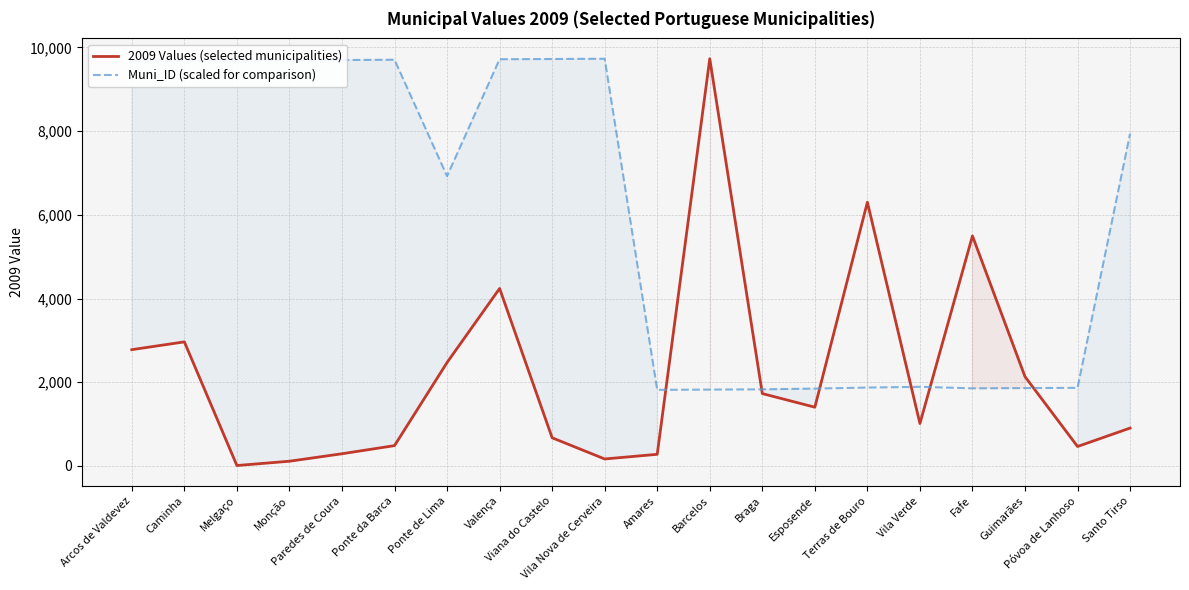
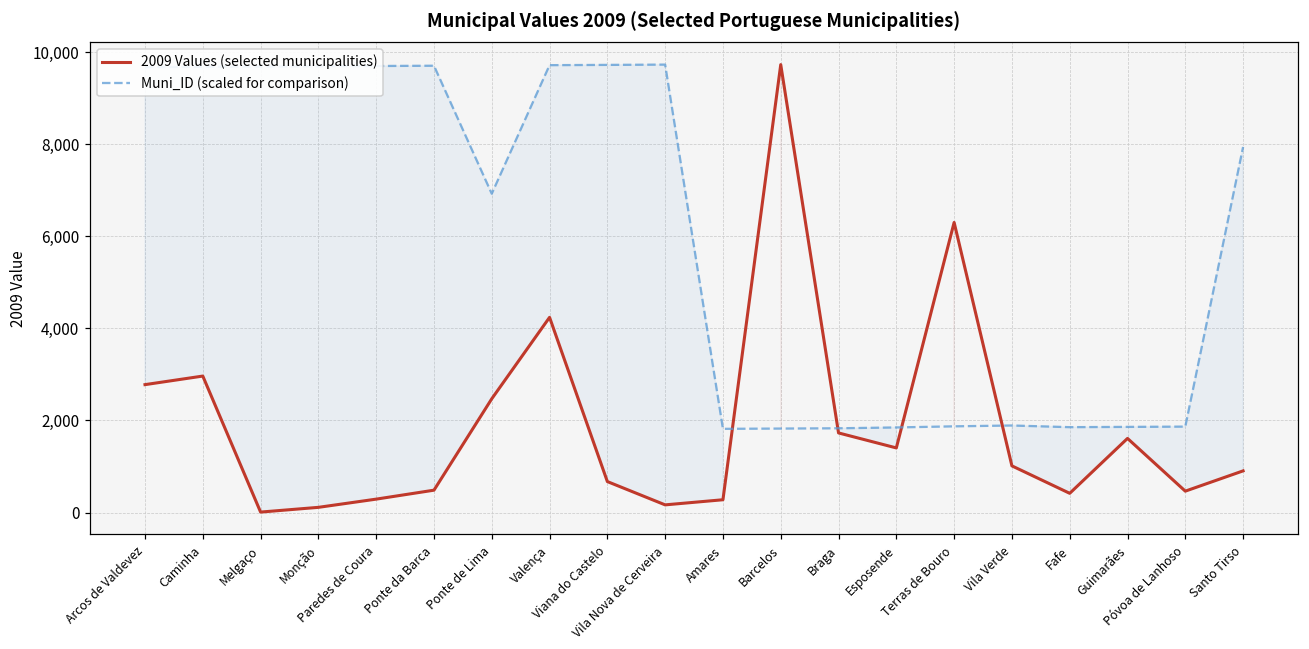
  {
    "2009 Values (selected municipalities)": {
      "Arcos de Valdevez": "2,800",
      "Caminha": "3,000",
      "Melgaço": "0",
      "Monção": "100",
      "Paredes de Coura": "300",
      "Ponte da Barca": "500",
      "Ponte de Lima": "2,500",
      "Valença": "4,200",
      "Viana do Castelo": "700",
      "Vila Nova de Cerveira": "200",
      "Amares": "300",
      "Barcelos": "9,700",
      "Braga": "1,700",
      "Esposende": "1,400",
      "Terras de Bouro": "6,300",
      "Vila Verde": "1,000",
-     "Fafe": "5,500",
-     "Guimarães": "2,100",
+     "Fafe": "400",
+     "Guimarães": "1,600",
      "Póvoa de Lanhoso": "500",
      "Santo Tirso": "900"
    },
    "Muni_ID (scaled for comparison)": {
      "Ponte da Barca": "9,700",
      "Ponte de Lima": "6,900",
      "Valença": "9,700",
      "Viana do Castelo": "9,700",
      "Vila Nova de Cerveira": "9,700",
      "Amares": "1,800",
      "Barcelos": "1,800",
      "Braga": "1,800",
      "Esposende": "1,800",
      "Terras de Bouro": "1,900",
      "Vila Verde": "1,900",
      "Fafe": "1,900",
      "Guimarães": "1,900",
      "Póvoa de Lanhoso": "1,900",
      "Santo Tirso": "7,900"
    }
  }
